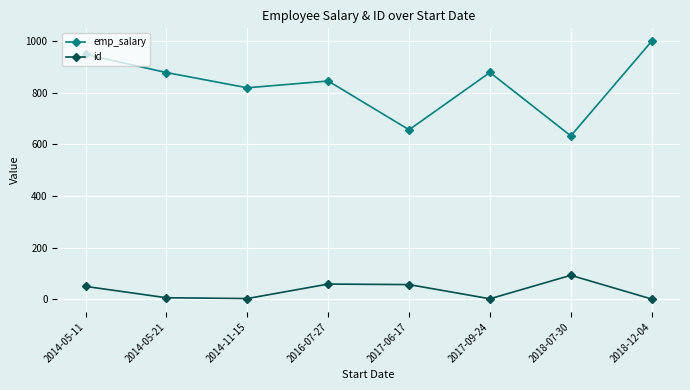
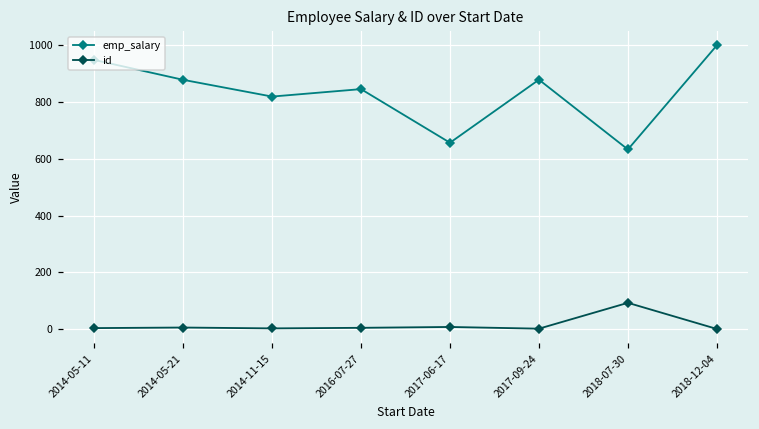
  {
    "emp_salary": {
      "2014-05-21": 880,
      "2014-11-15": 820,
      "2016-07-27": 850,
      "2017-06-17": 660,
      "2017-09-24": 880,
      "2018-07-30": 630,
      "2018-12-04": 1000
    },
    "id": {
-     "2014-05-11": 50,
+     "2014-05-11": 0,
      "2014-05-21": 10,
      "2014-11-15": 0,
-     "2016-07-27": 60,
-     "2017-06-17": 60,
+     "2016-07-27": 10,
+     "2017-06-17": 10,
      "2017-09-24": 0,
      "2018-07-30": 90,
      "2018-12-04": 0
    }
  }
